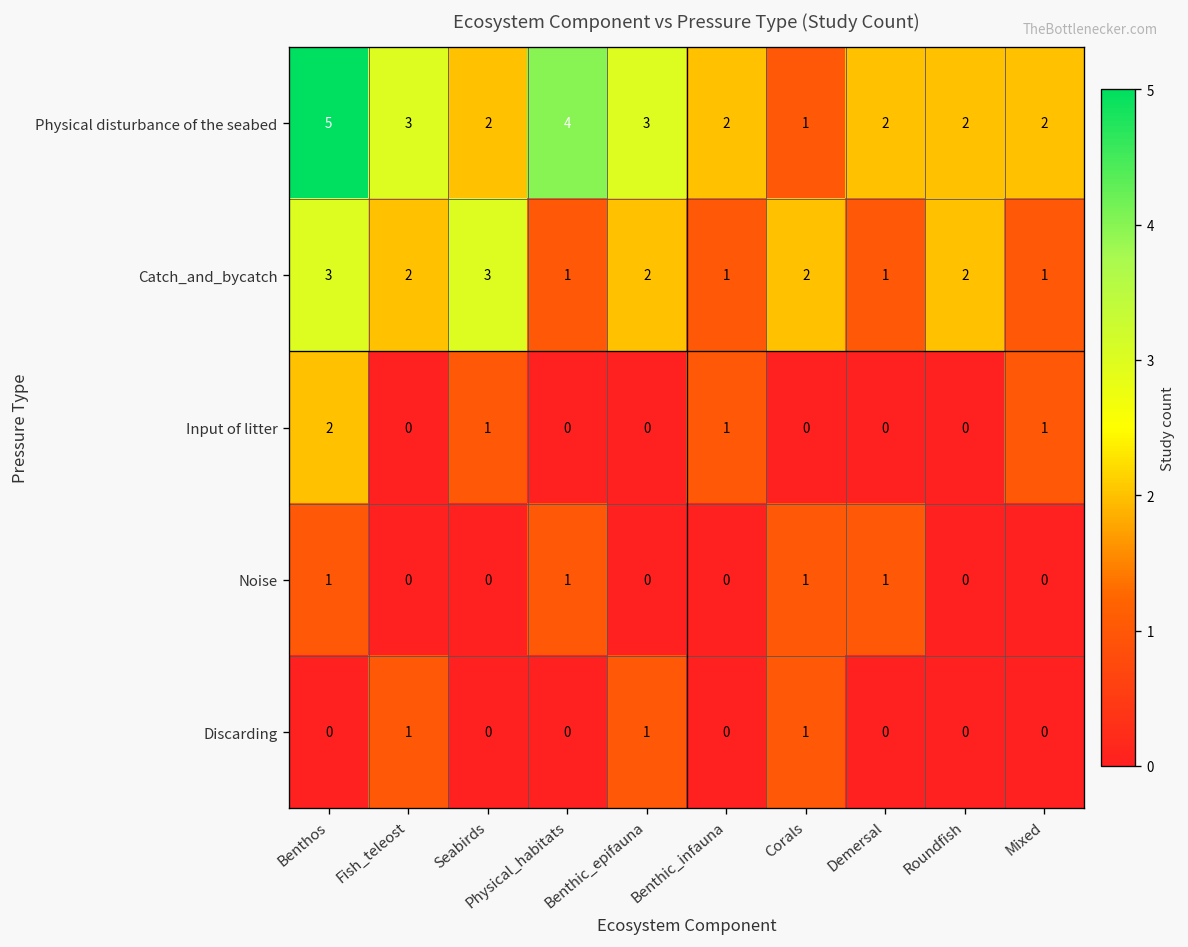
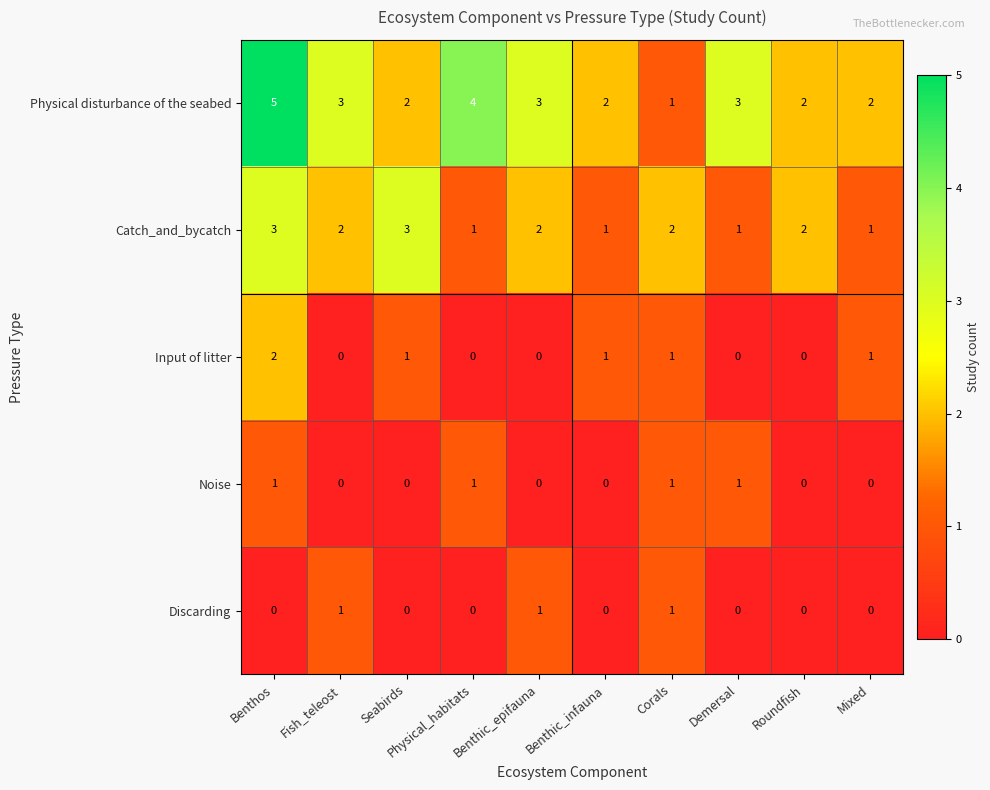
  {
    "Physical disturbance of the seabed": {
      "Benthos": 5,
      "Fish_teleost": 3,
      "Seabirds": 2,
      "Physical_habitats": 4,
      "Benthic_epifauna": 3,
      "Benthic_infauna": 2,
      "Corals": 1,
-     "Demersal": 2,
+     "Demersal": 3,
      "Roundfish": 2,
      "Mixed": 2
    },
    "Catch_and_bycatch": {
      "Benthos": 3,
      "Fish_teleost": 2,
      "Seabirds": 3,
      "Physical_habitats": 1,
      "Benthic_epifauna": 2,
      "Benthic_infauna": 1,
      "Corals": 2,
      "Demersal": 1,
      "Roundfish": 2,
      "Mixed": 1
    },
    "Input of litter": {
      "Benthos": 2,
      "Fish_teleost": 0,
      "Seabirds": 1,
      "Physical_habitats": 0,
      "Benthic_epifauna": 0,
      "Benthic_infauna": 1,
-     "Corals": 0,
+     "Corals": 1,
      "Demersal": 0,
      "Roundfish": 0,
      "Mixed": 1
    },
    "Noise": {
      "Benthos": 1,
      "Fish_teleost": 0,
      "Seabirds": 0,
      "Physical_habitats": 1,
      "Benthic_epifauna": 0,
      "Benthic_infauna": 0,
      "Corals": 1,
      "Demersal": 1,
      "Roundfish": 0,
      "Mixed": 0
    },
    "Discarding": {
      "Benthos": 0,
      "Fish_teleost": 1,
      "Seabirds": 0,
      "Physical_habitats": 0,
      "Benthic_epifauna": 1,
      "Benthic_infauna": 0,
      "Corals": 1,
      "Demersal": 0,
      "Roundfish": 0,
      "Mixed": 0
    }
  }
